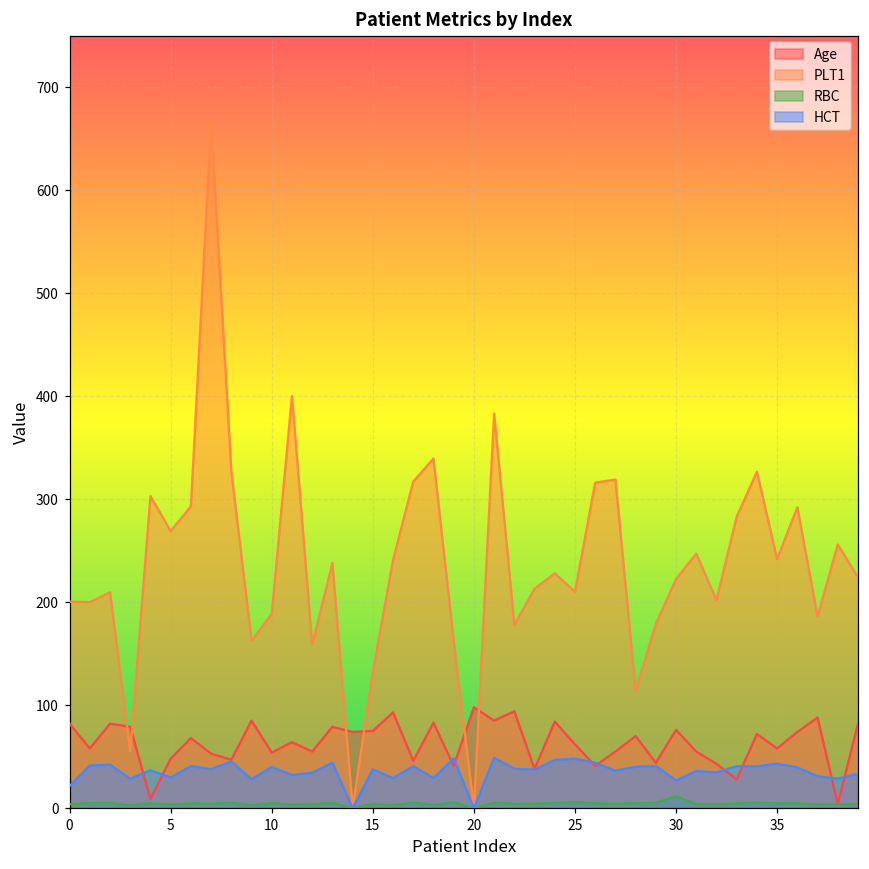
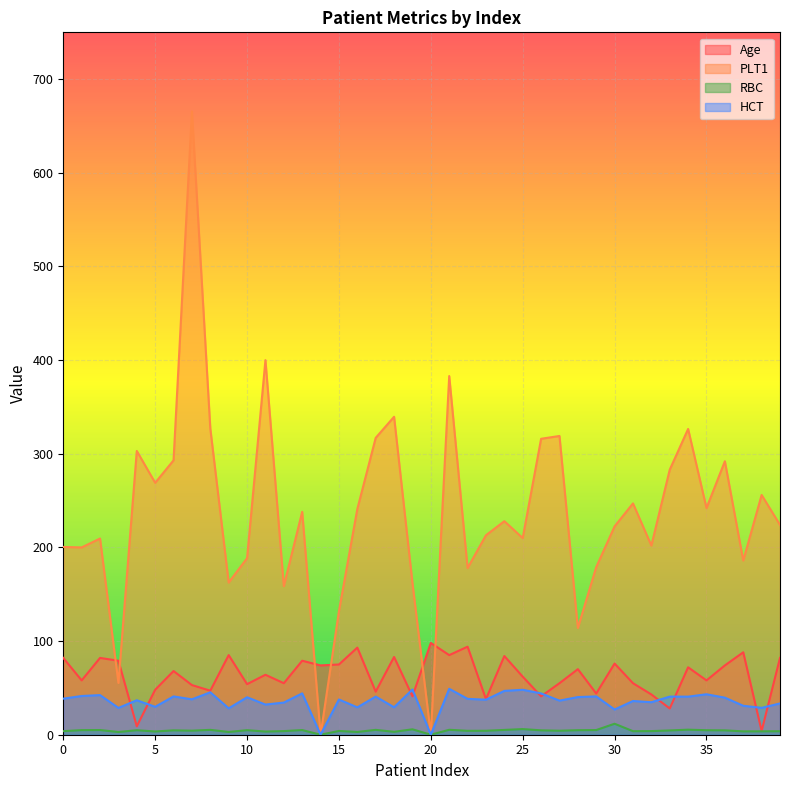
  {
    "RBC": {
      "0": 0,
      "5": 0,
      "10": 0,
      "15": 0,
      "25": 10,
      "30": 10,
      "35": 0
    },
    "HCT": {
-     "0": 20,
+     "0": 40,
      "5": 30,
      "10": 40,
      "15": 40,
      "25": 50,
      "30": 30,
      "35": 40
    }
  }
